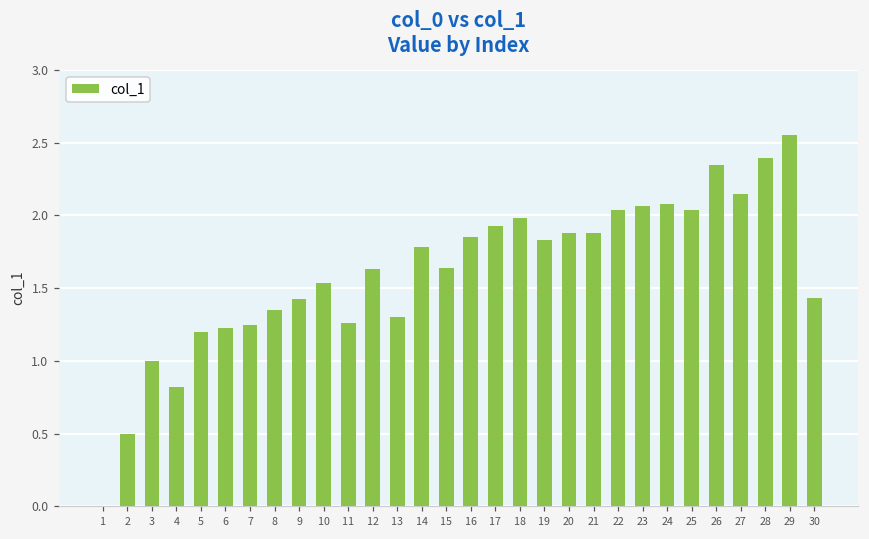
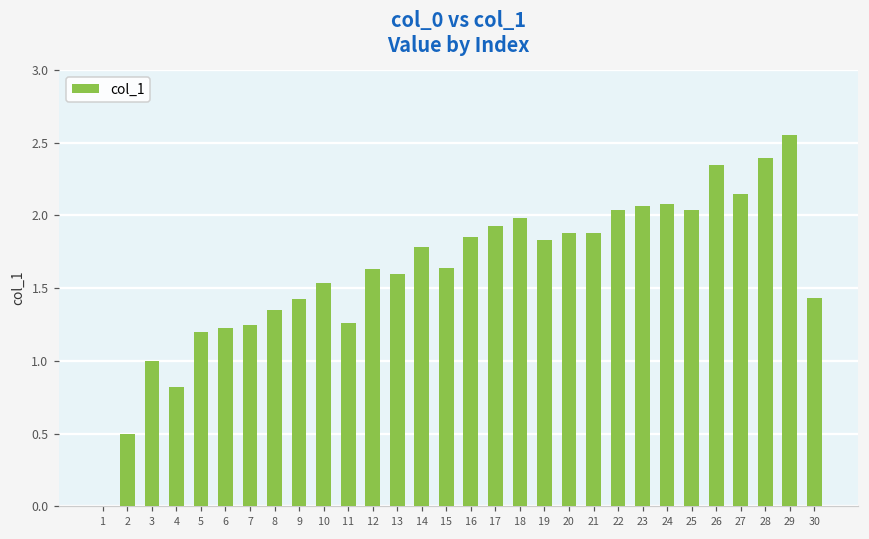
  {
    "1": 0.0,
    "2": 0.5,
    "3": 1.0,
    "4": 0.8,
    "5": 1.2,
    "6": 1.23,
    "7": 1.25,
    "8": 1.35,
    "9": 1.43,
    "10": 1.54,
    "11": 1.26,
    "12": 1.63,
-   "13": 1.3,
+   "13": 1.6,
    "14": 1.8,
    "15": 1.64,
    "16": 1.85,
    "17": 1.93,
    "18": 1.98,
    "19": 1.83,
    "20": 1.88,
    "21": 1.88,
    "22": 2.04,
    "23": 2.06,
    "24": 2.08,
    "25": 2.04,
    "26": 2.35,
    "27": 2.15,
    "28": 2.4,
    "29": 2.55,
    "30": 1.43
  }
